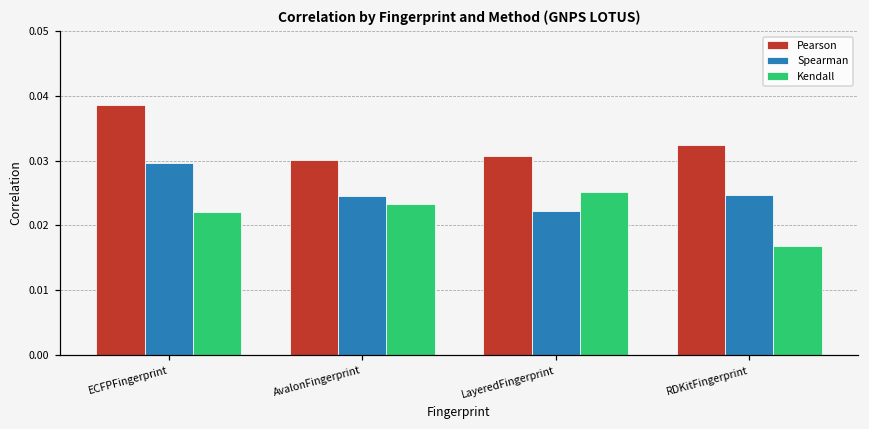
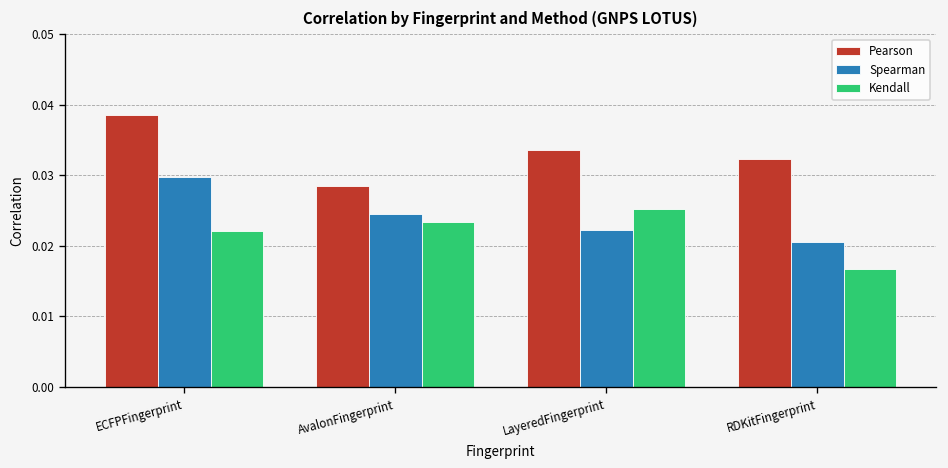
  {
    "Pearson": {
      "ECFPFingerprint": 0.039,
-     "AvalonFingerprint": 0.030,
-     "LayeredFingerprint": 0.031,
+     "AvalonFingerprint": 0.028,
+     "LayeredFingerprint": 0.034,
      "RDKitFingerprint": 0.032
    },
    "Spearman": {
      "ECFPFingerprint": 0.030,
      "AvalonFingerprint": 0.025,
      "LayeredFingerprint": 0.022,
-     "RDKitFingerprint": 0.025
+     "RDKitFingerprint": 0.021
    },
    "Kendall": {
      "ECFPFingerprint": 0.022,
      "AvalonFingerprint": 0.023,
      "LayeredFingerprint": 0.025,
      "RDKitFingerprint": 0.017
    }
  }
